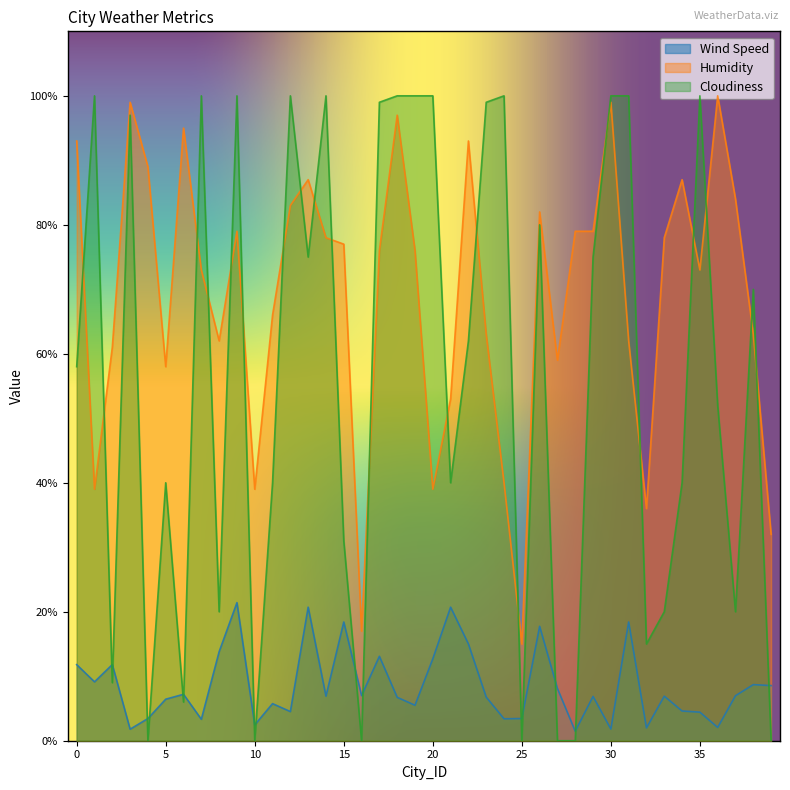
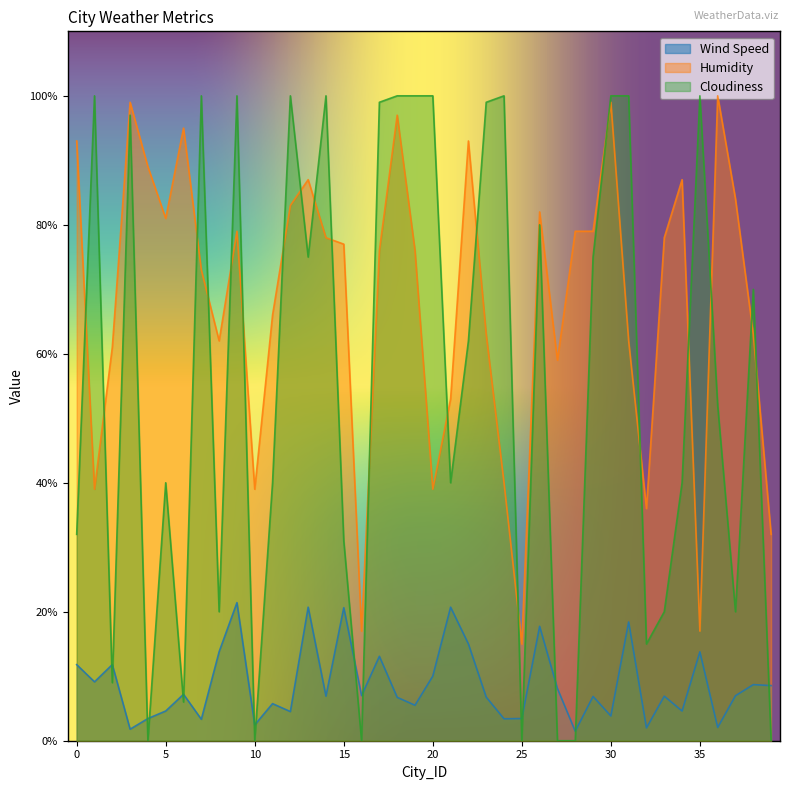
  {
    "Wind Speed": {
      "0": "12%",
-     "5": "6%",
+     "5": "5%",
      "10": "2%",
-     "15": "18%",
-     "20": "13%",
+     "15": "21%",
+     "20": "10%",
      "25": "3%",
-     "30": "2%",
-     "35": "4%"
+     "30": "4%",
+     "35": "14%"
    },
    "Humidity": {
      "0": "93%",
-     "5": "58%",
+     "5": "81%",
      "10": "39%",
      "15": "77%",
      "20": "39%",
      "25": "15%",
      "30": "99%",
-     "35": "73%"
+     "35": "17%"
    },
    "Cloudiness": {
-     "0": "58%",
+     "0": "32%",
      "5": "40%",
      "10": "0%",
      "15": "31%",
      "20": "100%",
      "25": "0%",
      "30": "100%"
    }
  }
